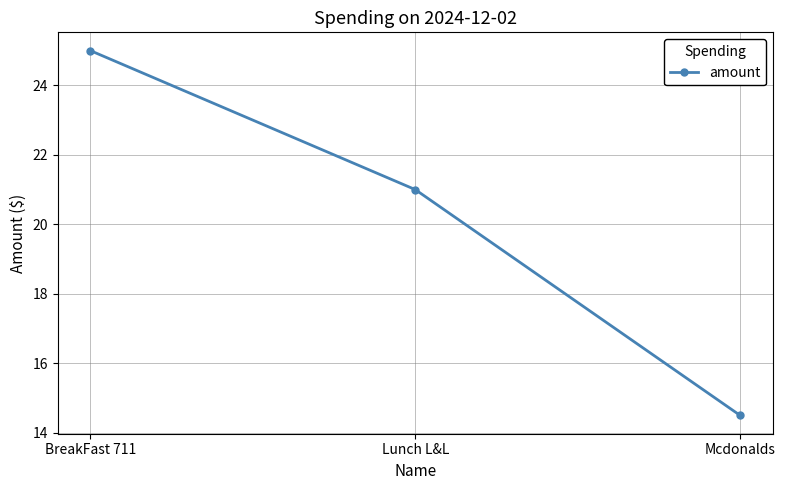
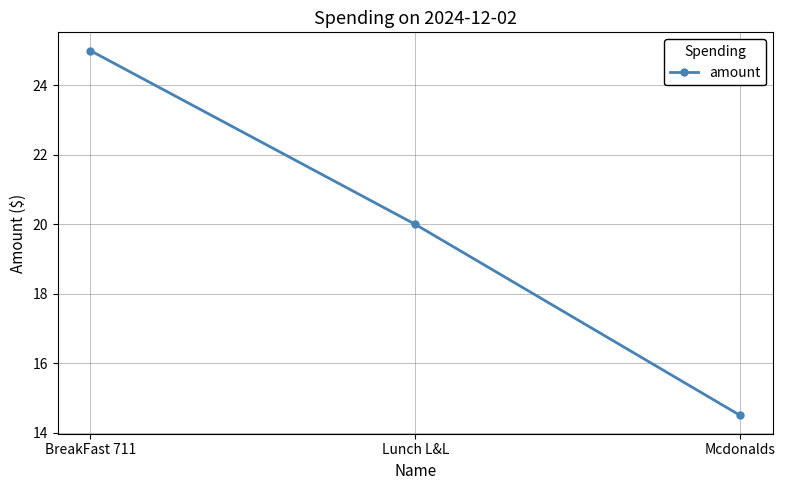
  {
    "BreakFast 711": 25,
-   "Lunch L&L": 21,
+   "Lunch L&L": 20,
    "Mcdonalds": 14.5
  }
